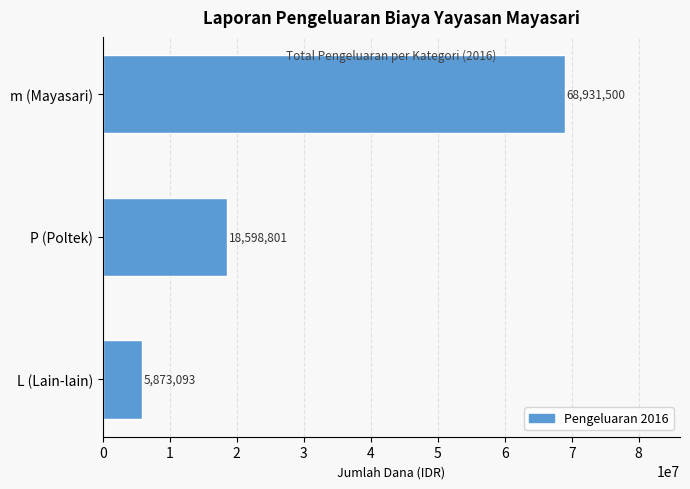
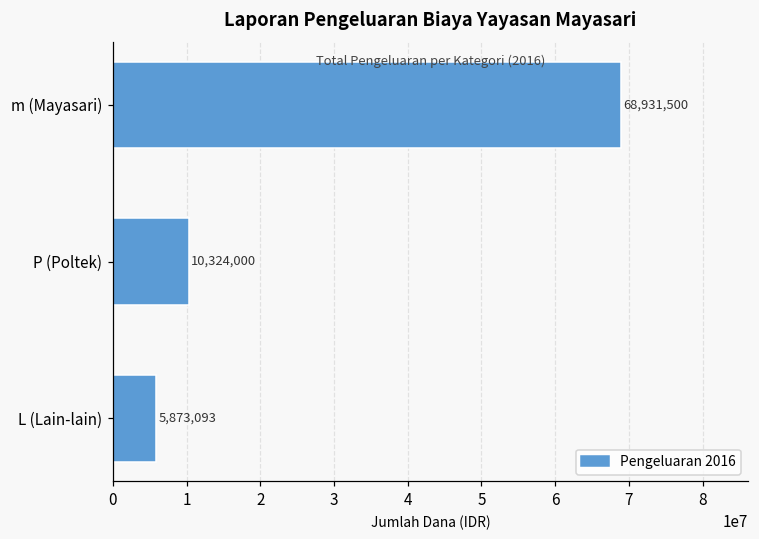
  {
    "m (Mayasari)": "68,931,500",
-   "P (Poltek)": "18,598,801",
+   "P (Poltek)": "10,324,000",
    "L (Lain-lain)": "5,873,093"
  }
